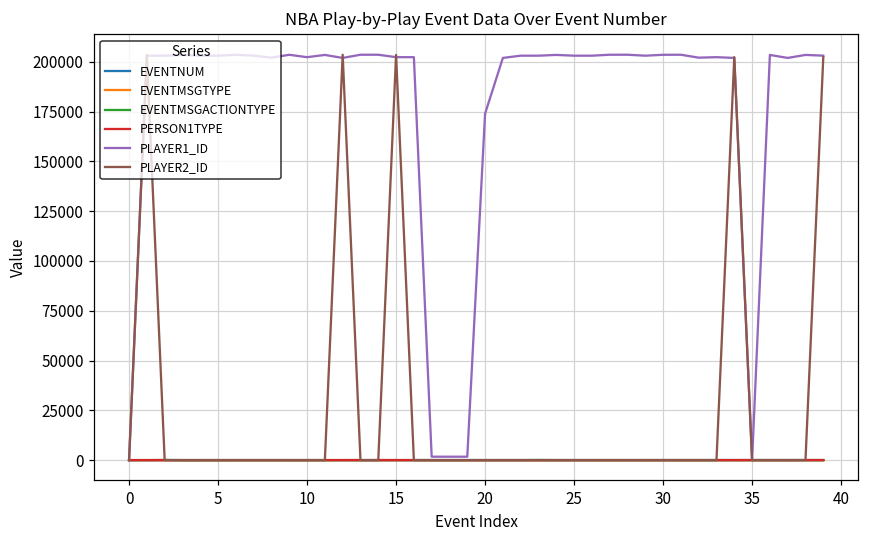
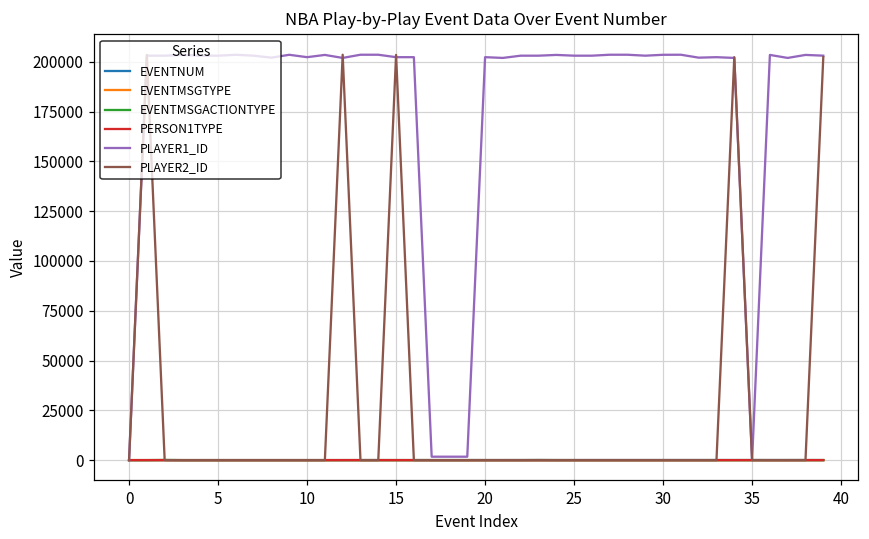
  {
    "PERSON1TYPE": {
      "15": 0
    },
    "PLAYER1_ID": {
      "10": 202000,
-     "20": 174000,
+     "20": 202000,
      "25": 203000,
      "30": 204000
    }
  }
